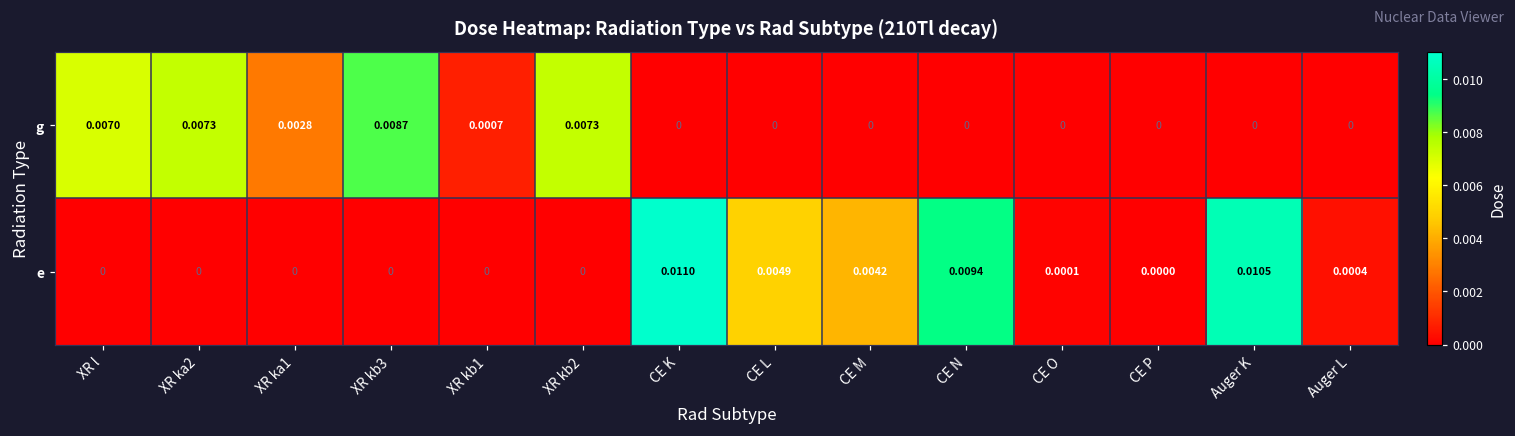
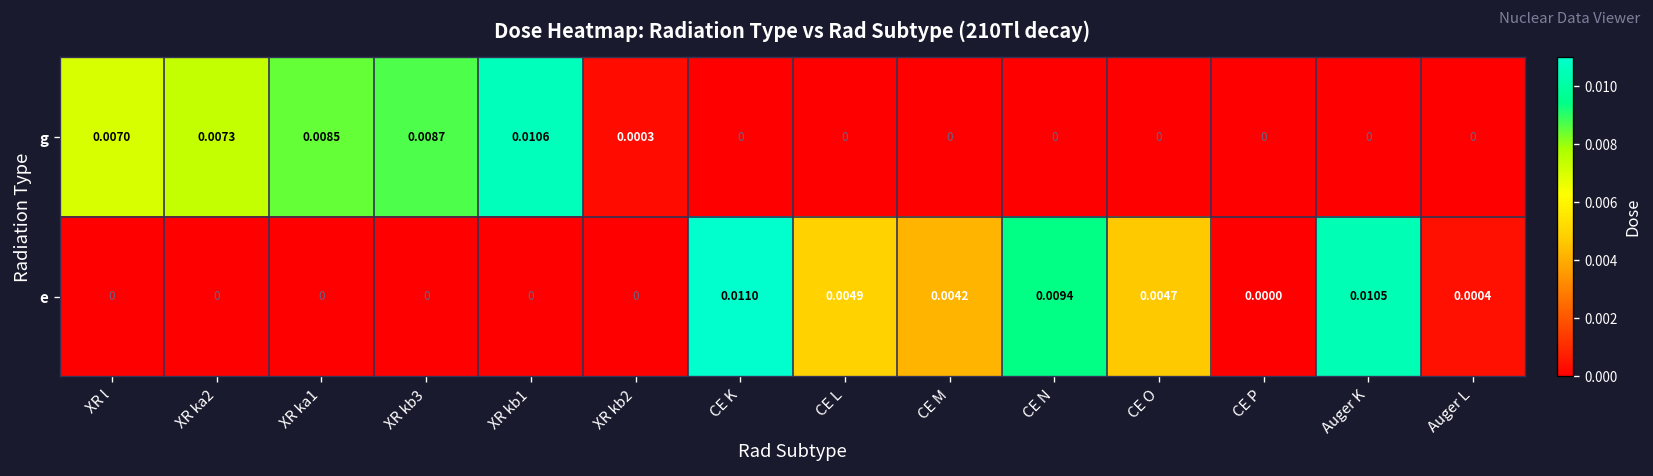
  {
    "g": {
      "XR l": 0.0070,
      "XR ka2": 0.0073,
-     "XR ka1": 0.0028,
+     "XR ka1": 0.0085,
      "XR kb3": 0.0087,
-     "XR kb1": 0.0007,
-     "XR kb2": 0.0073,
+     "XR kb1": 0.0106,
+     "XR kb2": 0.0003,
      "CE K": 0,
      "CE L": 0,
      "CE M": 0,
      "CE N": 0,
      "CE O": 0,
      "CE P": 0,
      "Auger K": 0,
      "Auger L": 0
    },
    "e": {
      "XR l": 0,
      "XR ka2": 0,
      "XR ka1": 0,
      "XR kb3": 0,
      "XR kb1": 0,
      "XR kb2": 0,
      "CE K": 0.0110,
      "CE L": 0.0049,
      "CE M": 0.0042,
      "CE N": 0.0094,
-     "CE O": 0.0001,
+     "CE O": 0.0047,
      "CE P": 0.0000,
      "Auger K": 0.0105,
      "Auger L": 0.0004
    }
  }
